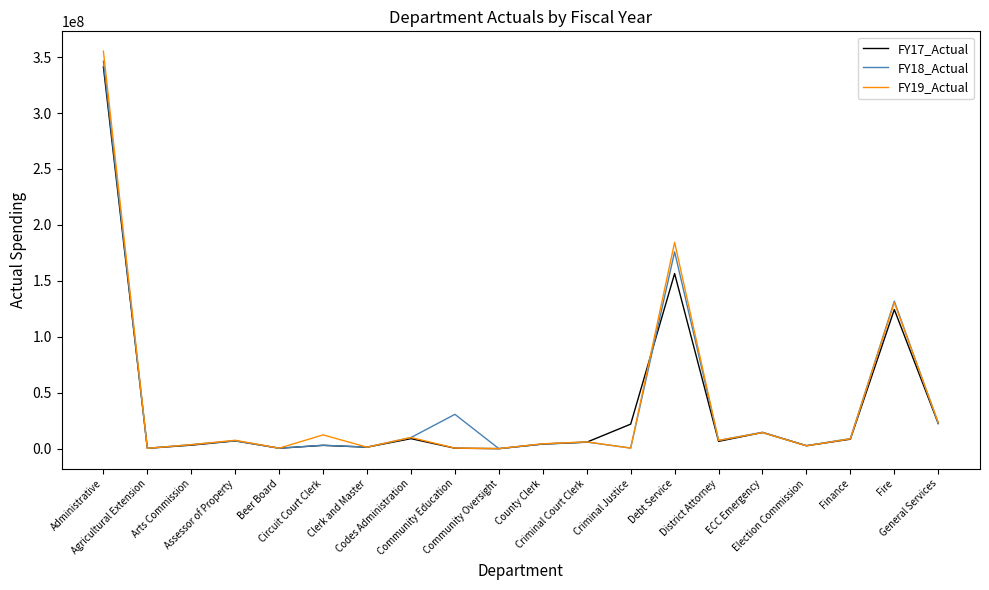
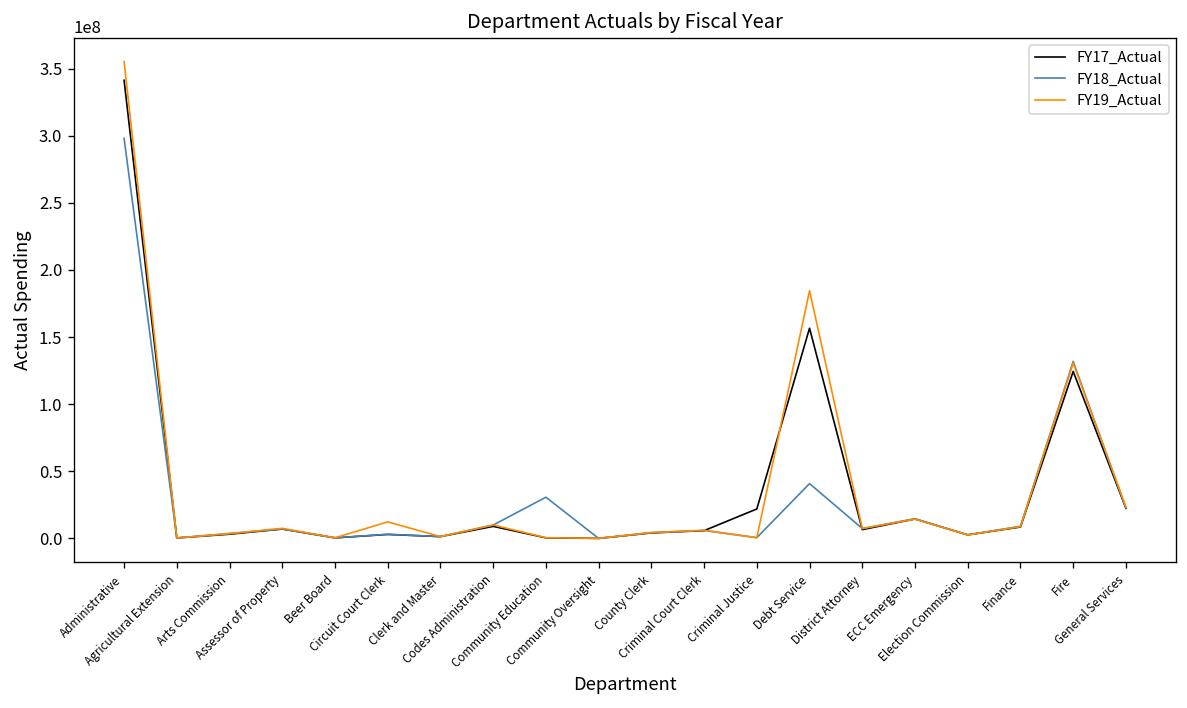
  {
    "FY17_Actual": {
      "Administrative": 341000000,
      "Criminal Justice": 22000000,
      "Debt Service": 157000000,
      "Fire": 124000000
    },
    "FY18_Actual": {
-     "Administrative": 346000000,
+     "Administrative": 298000000,
      "Community Education": 31000000,
-     "Debt Service": 176000000
+     "Debt Service": 41000000
    },
    "FY19_Actual": {
      "Administrative": 355000000,
      "Circuit Court Clerk": 12000000,
      "Debt Service": 184000000
    }
  }
